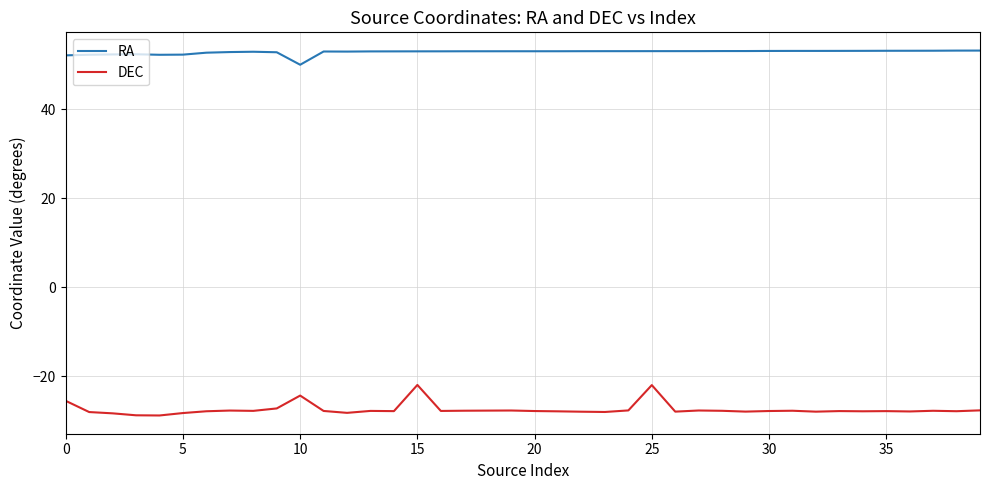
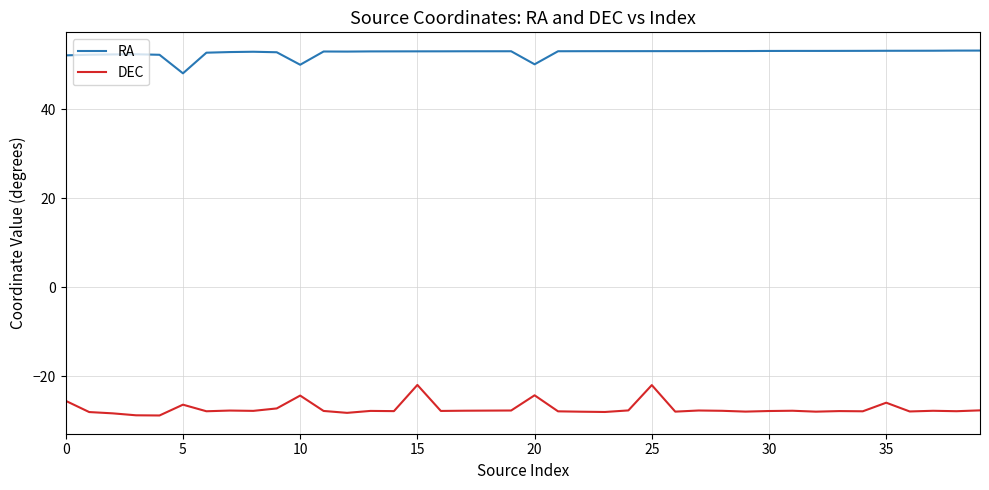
  {
    "RA": {
      "0": 52,
-     "5": 52,
+     "5": 48,
      "10": 50,
      "15": 53,
-     "20": 53,
+     "20": 50,
      "25": 53,
      "30": 53,
      "35": 53
    },
    "DEC": {
      "0": -26,
-     "5": -28,
+     "5": -26,
      "10": -24,
      "15": -22,
-     "20": -28,
+     "20": -24,
      "25": -22,
      "30": -28,
-     "35": -28
+     "35": -26
    }
  }
